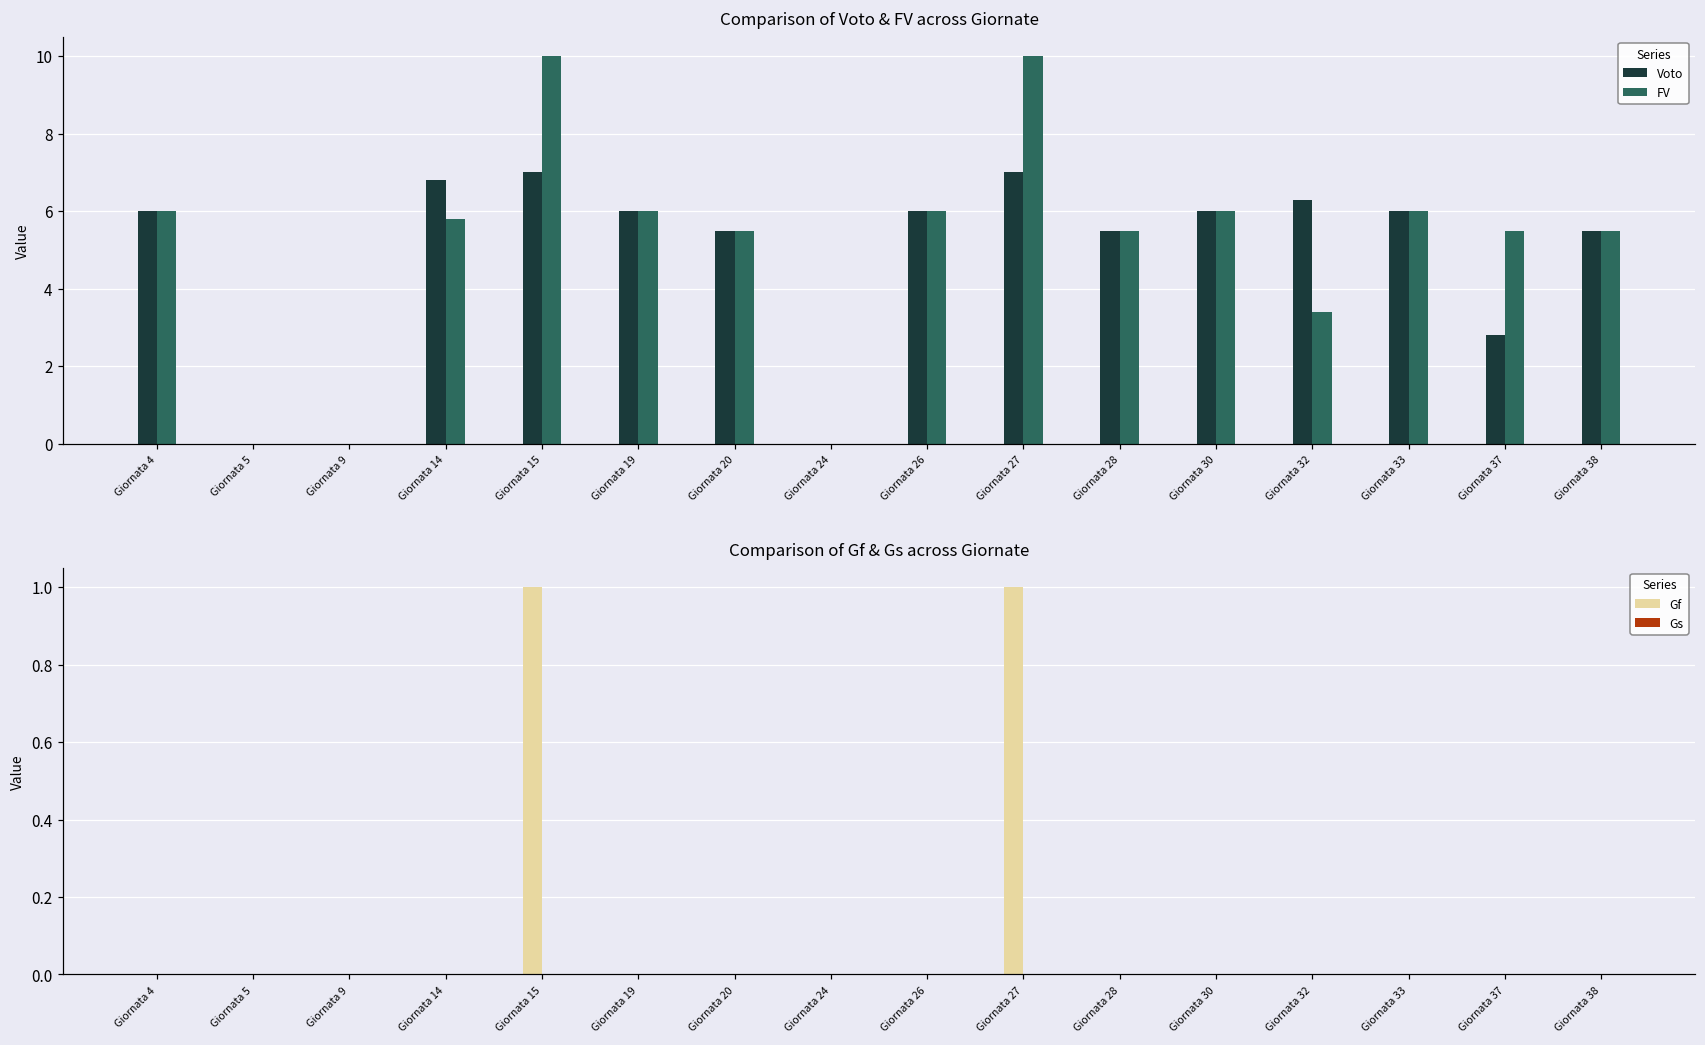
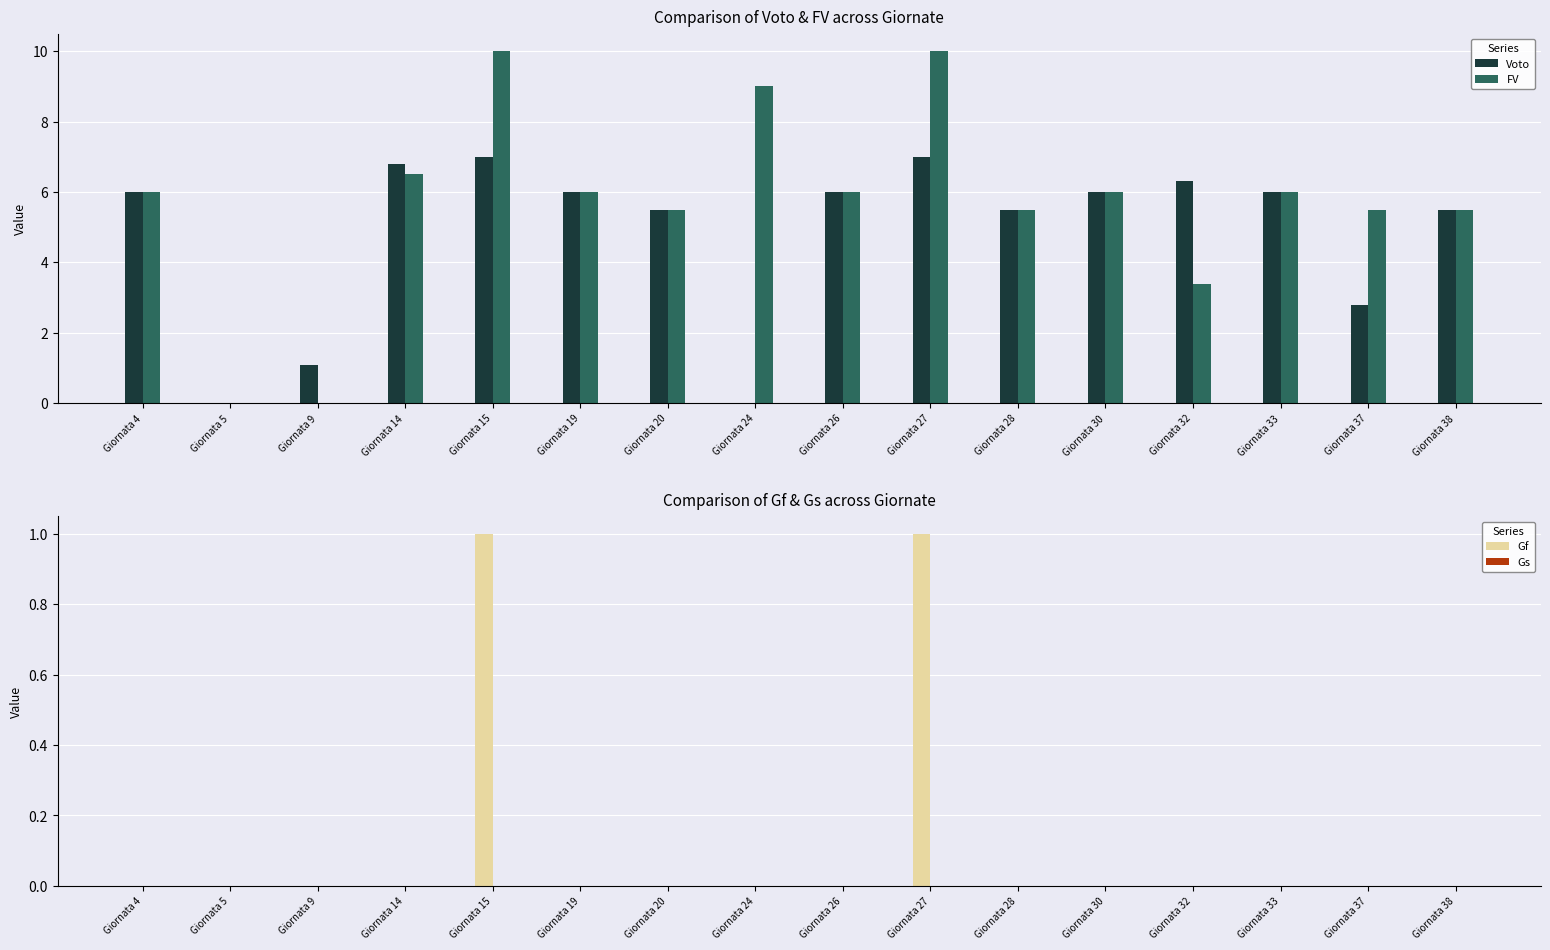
  {
    "Comparison of Voto & FV across Giornate": {
      "Voto": {
        "Giornata 4": 6.0,
        "Giornata 5": 0.0,
-       "Giornata 9": 0.0,
+       "Giornata 9": 1.1,
        "Giornata 14": 6.8,
        "Giornata 15": 7.0,
        "Giornata 19": 6.0,
        "Giornata 20": 5.5,
        "Giornata 24": 0.0,
        "Giornata 26": 6.0,
        "Giornata 27": 7.0,
        "Giornata 28": 5.5,
        "Giornata 30": 6.0,
        "Giornata 32": 6.3,
        "Giornata 33": 6.0,
        "Giornata 37": 2.8,
        "Giornata 38": 5.5
      },
      "FV": {
        "Giornata 4": 6.0,
        "Giornata 5": 0.0,
        "Giornata 9": 0.0,
-       "Giornata 14": 5.8,
+       "Giornata 14": 6.5,
        "Giornata 15": 10.0,
        "Giornata 19": 6.0,
        "Giornata 20": 5.5,
-       "Giornata 24": 0,
+       "Giornata 24": 9,
        "Giornata 26": 6.0,
        "Giornata 27": 10.0,
        "Giornata 28": 5.5,
        "Giornata 30": 6.0,
        "Giornata 32": 3.4,
        "Giornata 33": 6.0,
        "Giornata 37": 5.5,
        "Giornata 38": 5.5
      }
    },
    "Comparison of Gf & Gs across Giornate": {
      "Gf": {
        "Giornata 4": 0.00,
        "Giornata 5": 0.00,
        "Giornata 9": 0.00,
        "Giornata 14": 0.00,
        "Giornata 15": 1.00,
        "Giornata 19": 0.00,
        "Giornata 20": 0.00,
        "Giornata 24": 0.00,
        "Giornata 26": 0.00,
        "Giornata 27": 1.00,
        "Giornata 28": 0.00,
        "Giornata 30": 0.00,
        "Giornata 32": 0.00,
        "Giornata 33": 0.00,
        "Giornata 37": 0.00,
        "Giornata 38": 0.00
      },
      "Gs": {
        "Giornata 4": 0.00,
        "Giornata 5": 0.00,
        "Giornata 9": 0.00,
        "Giornata 14": 0.00,
        "Giornata 15": 0.00,
        "Giornata 19": 0.00,
        "Giornata 20": 0.00,
        "Giornata 24": 0.00,
        "Giornata 26": 0.00,
        "Giornata 27": 0.00,
        "Giornata 28": 0.00,
        "Giornata 30": 0.00,
        "Giornata 32": 0.00,
        "Giornata 33": 0.00,
        "Giornata 37": 0.00,
        "Giornata 38": 0.00
      }
    }
  }
